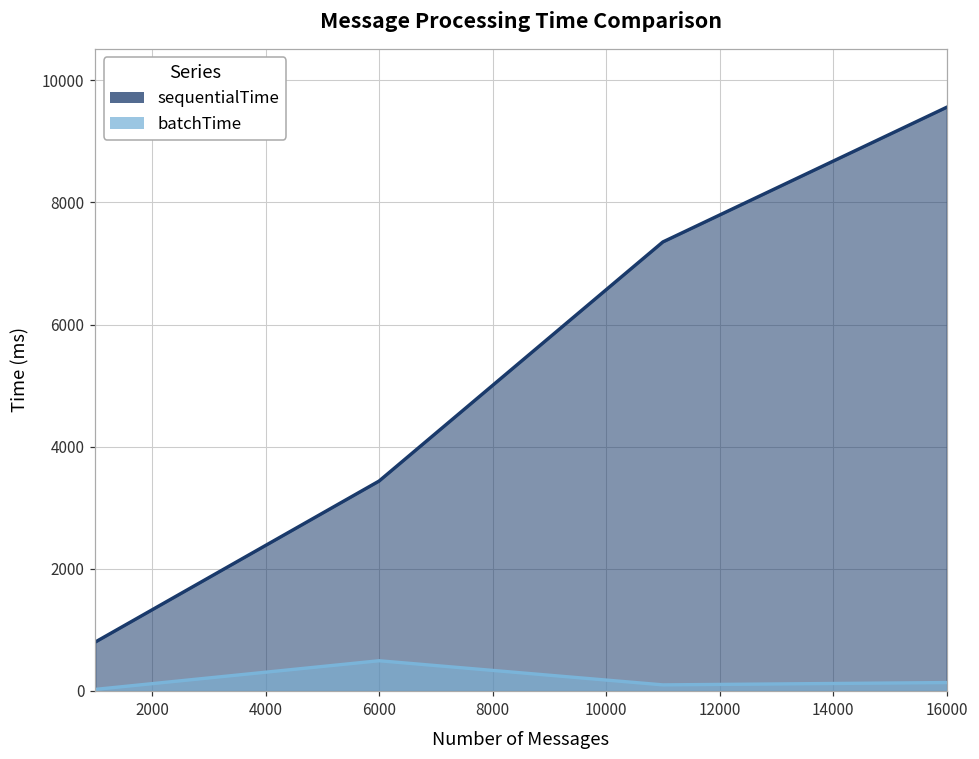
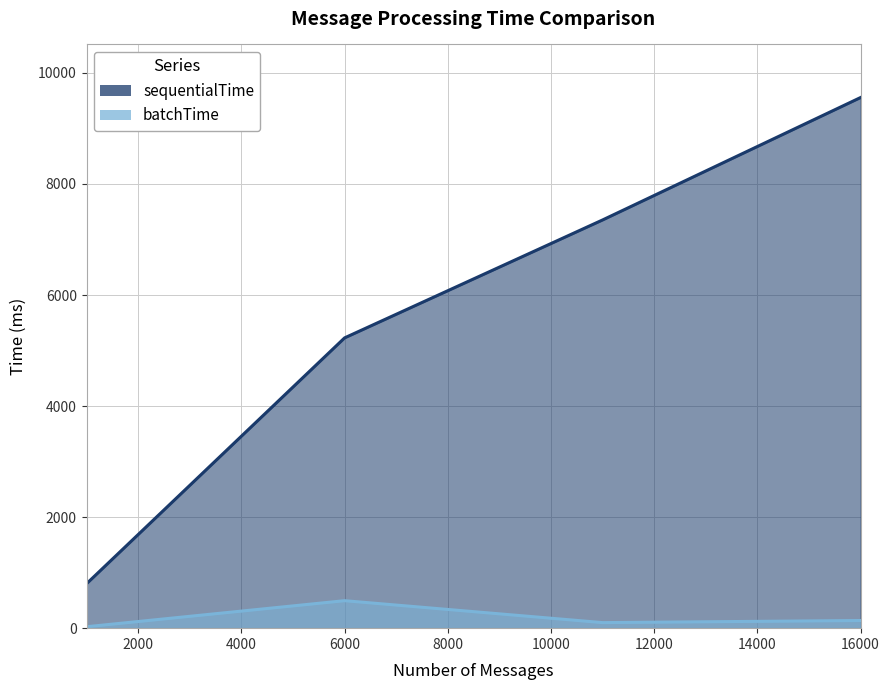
  {
    "sequentialTime": {
-     "6000": 3400,
+     "6000": 5200,
      "16000": 9600
    },
    "batchTime": {
      "6000": 500,
      "16000": 100
    }
  }
